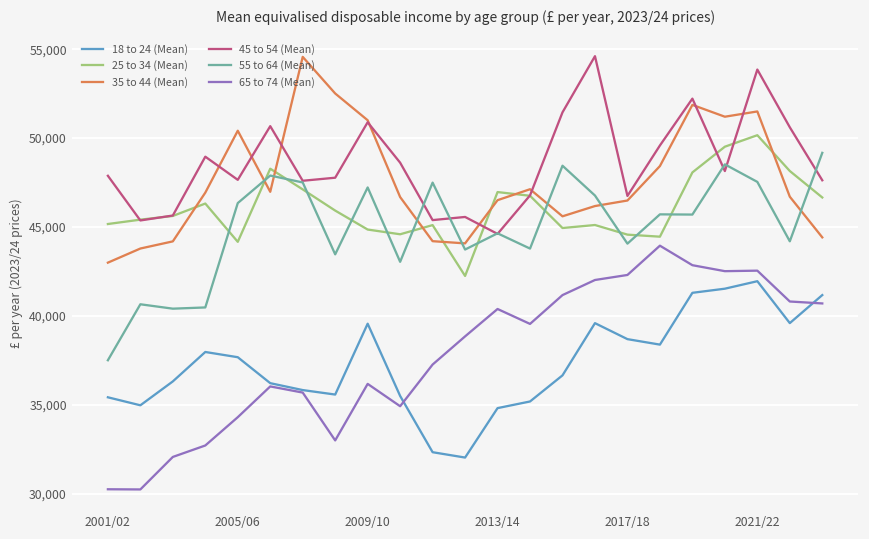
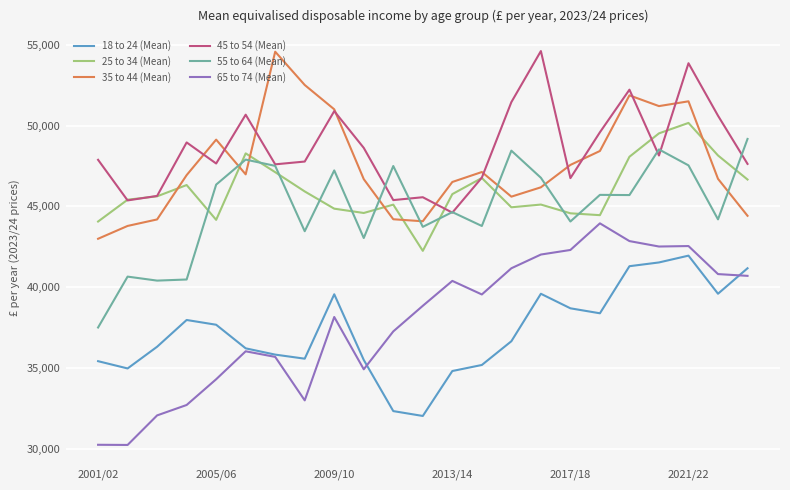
  {
    "25 to 34 (Mean)": {
-     "2001/02": "45,200",
+     "2001/02": "44,100",
      "2005/06": "44,200",
      "2009/10": "44,900",
-     "2013/14": "47,000",
+     "2013/14": "45,800",
      "2017/18": "44,600",
      "2021/22": "50,200"
    },
    "35 to 44 (Mean)": {
      "2001/02": "43,000",
-     "2005/06": "50,400",
+     "2005/06": "49,100",
      "2013/14": "46,500",
-     "2017/18": "46,500",
+     "2017/18": "47,600",
      "2021/22": "51,500"
    },
    "45 to 54 (Mean)": {
      "2001/02": "47,900",
      "2005/06": "47,700",
      "2017/18": "46,800",
      "2021/22": "53,900"
    },
    "65 to 74 (Mean)": {
      "2001/02": "30,300",
      "2005/06": "34,300",
-     "2009/10": "36,200",
+     "2009/10": "38,200",
      "2013/14": "40,400",
      "2017/18": "42,300",
      "2021/22": "42,600"
    }
  }
